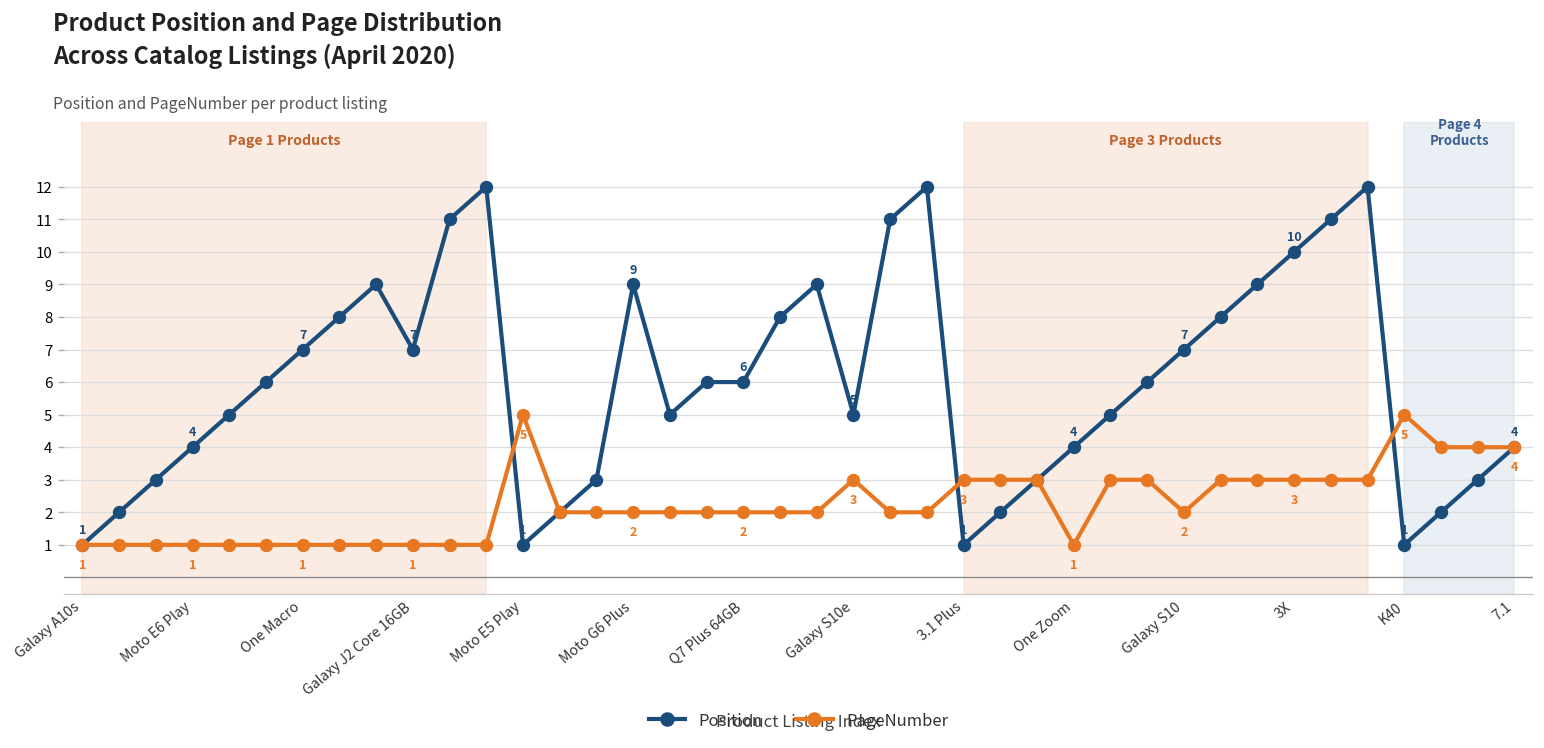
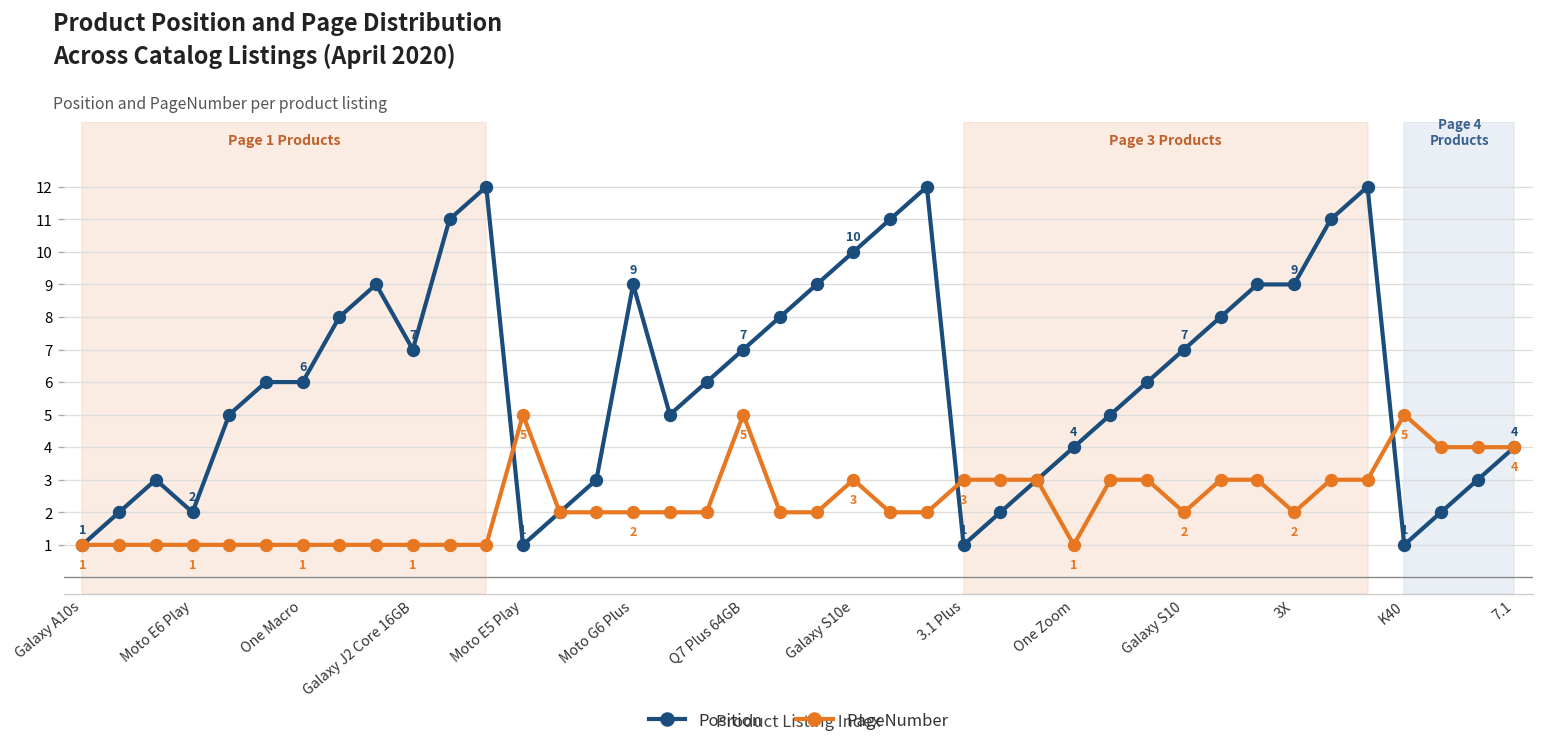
  {
    "Position": {
-     "Moto E6 Play": 4,
-     "One Macro": 7,
+     "Moto E6 Play": 2,
+     "One Macro": 6,
      "Galaxy J2 Core 16GB": 7,
      "Moto G6 Plus": 9,
-     "Q7 Plus 64GB": 6,
-     "Galaxy S10e": 5,
+     "Q7 Plus 64GB": 7,
+     "Galaxy S10e": 10,
      "One Zoom": 4,
      "Galaxy S10": 7,
-     "3X": 10
+     "3X": 9
    },
    "PageNumber": {
      "Moto E6 Play": 1,
      "One Macro": 1,
      "Galaxy J2 Core 16GB": 1,
      "Moto E5 Play": 5,
      "Moto G6 Plus": 2,
-     "Q7 Plus 64GB": 2,
+     "Q7 Plus 64GB": 5,
      "Galaxy S10e": 3,
      "3.1 Plus": 3,
      "One Zoom": 1,
      "Galaxy S10": 2,
-     "3X": 3,
+     "3X": 2,
      "K40": 5
    }
  }
